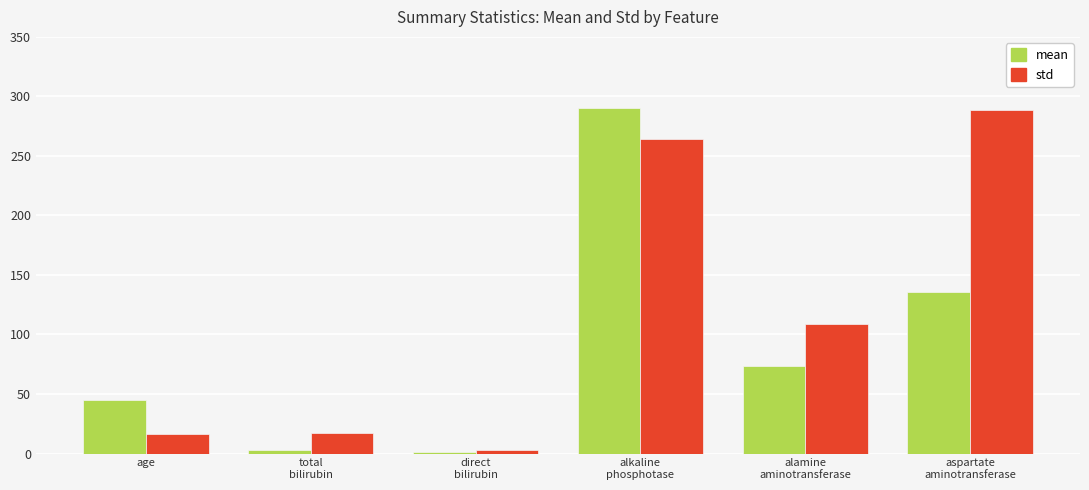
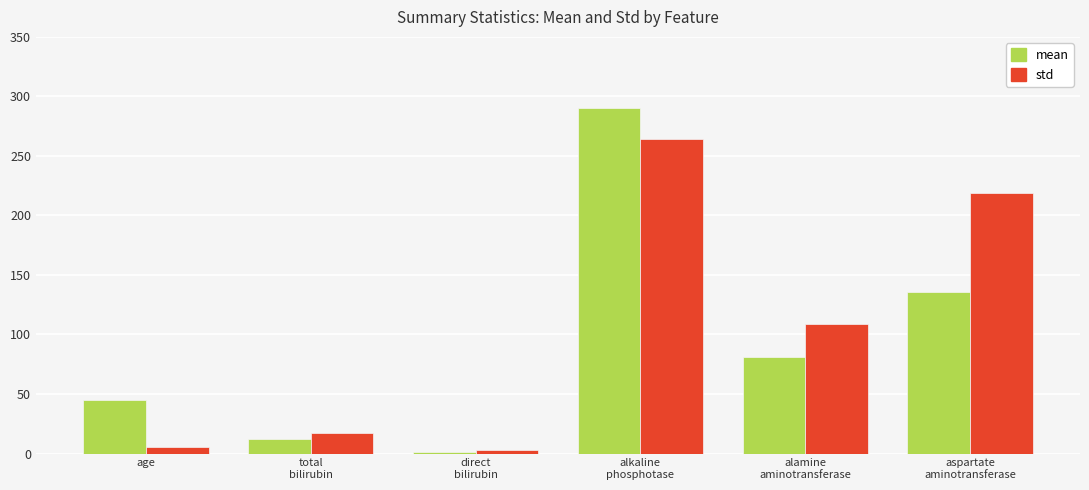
  {
    "mean": {
      "age": 45,
-     "total bilirubin": 3,
+     "total bilirubin": 12,
      "alkaline phosphotase": 291,
-     "alamine aminotransferase": 73,
+     "alamine aminotransferase": 81,
      "aspartate aminotransferase": 136
    },
    "std": {
-     "age": 16,
+     "age": 5,
      "total bilirubin": 17,
      "direct bilirubin": 3,
      "alkaline phosphotase": 264,
      "alamine aminotransferase": 109,
-     "aspartate aminotransferase": 289
+     "aspartate aminotransferase": 219
    }
  }
